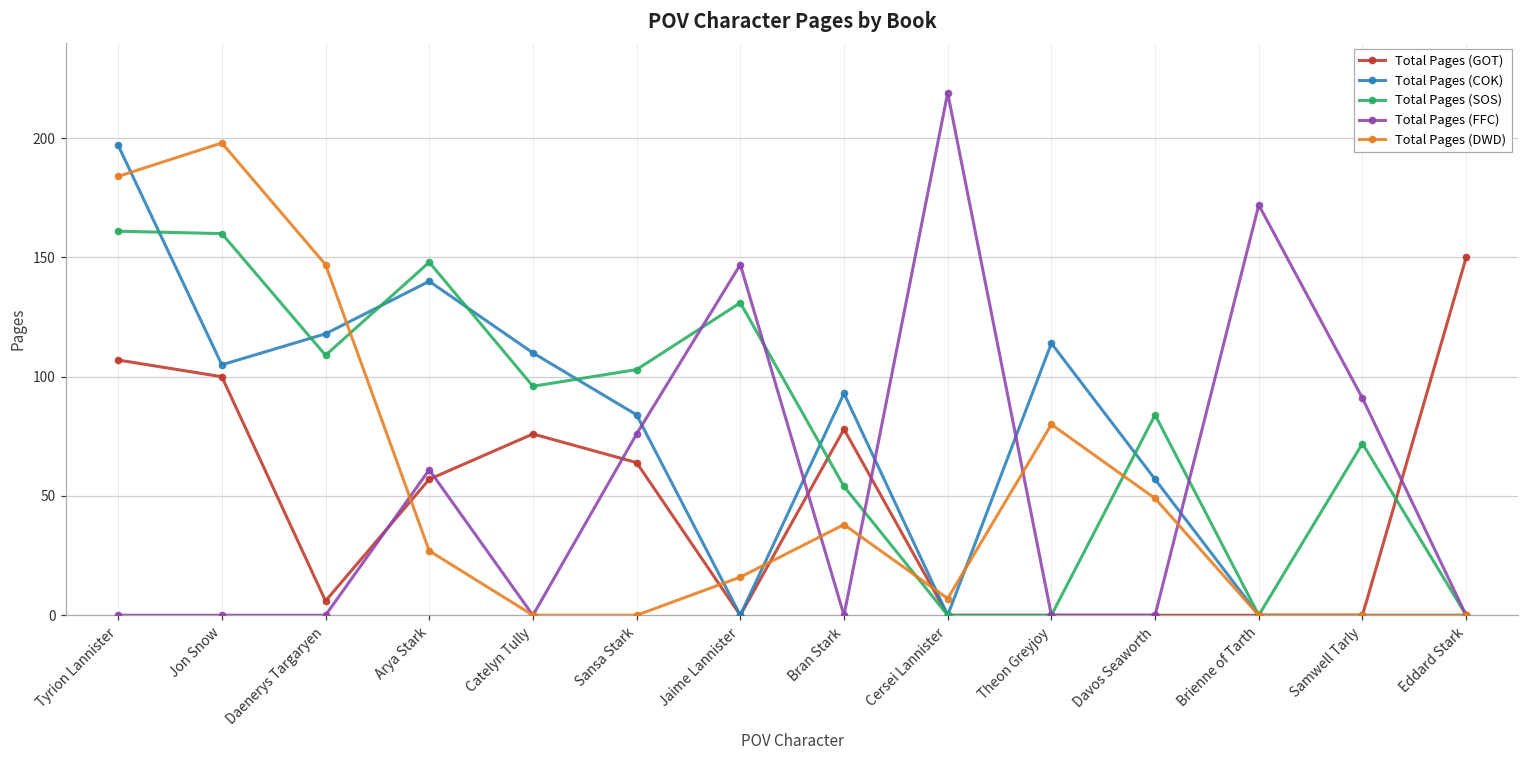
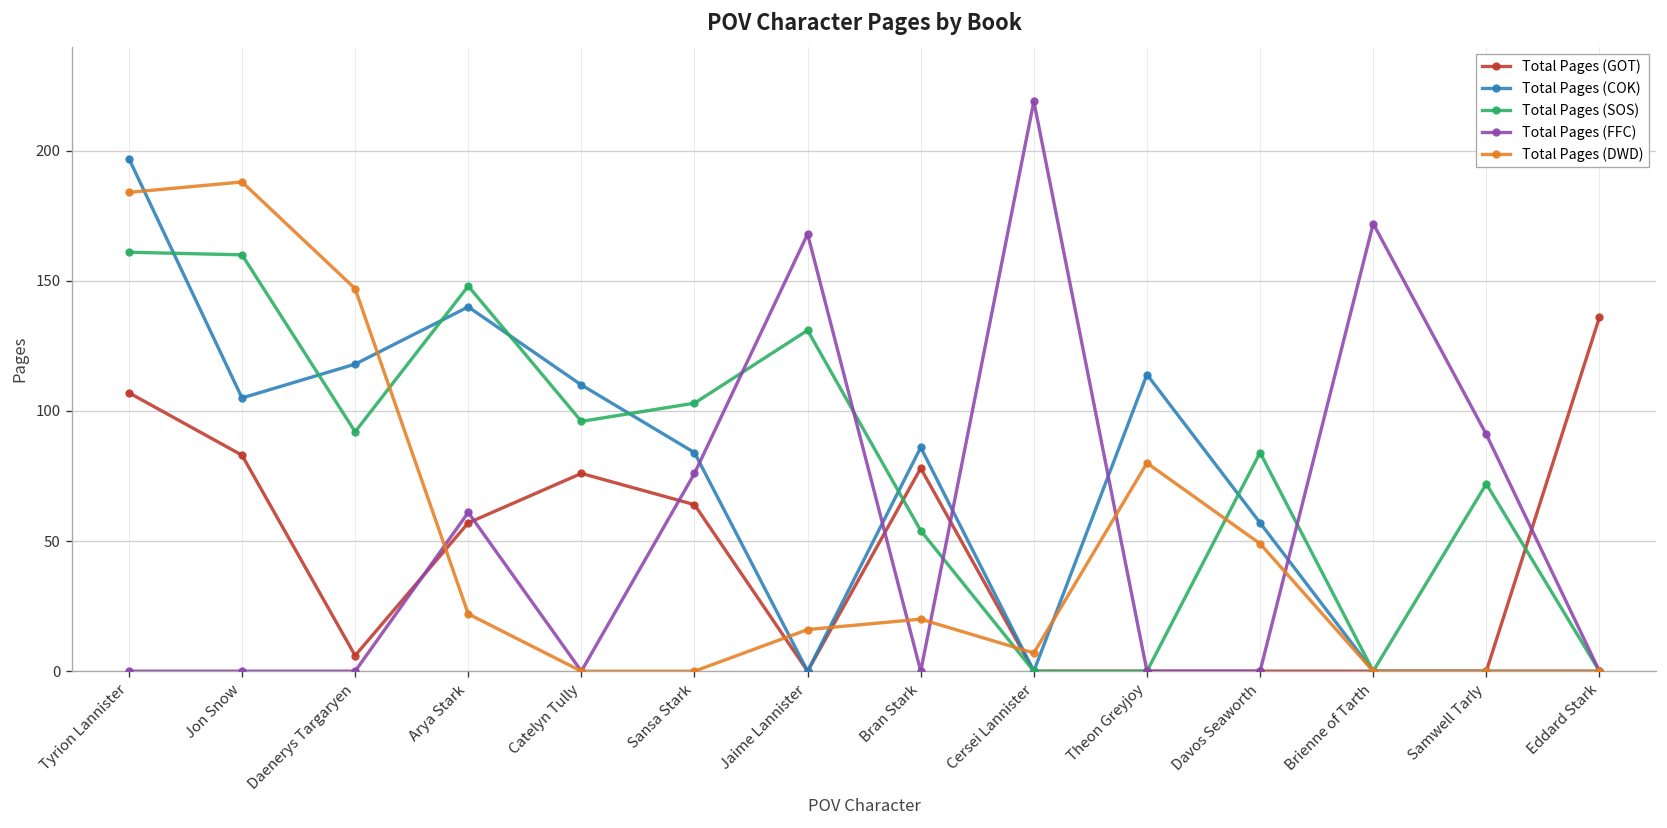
  {
    "Total Pages (GOT)": {
      "Tyrion Lannister": 107,
-     "Jon Snow": 100,
+     "Jon Snow": 83,
      "Daenerys Targaryen": 6,
      "Arya Stark": 57,
      "Catelyn Tully": 76,
      "Sansa Stark": 64,
      "Bran Stark": 78,
-     "Eddard Stark": 150
+     "Eddard Stark": 136
    },
    "Total Pages (COK)": {
      "Tyrion Lannister": 197,
      "Jon Snow": 105,
      "Daenerys Targaryen": 118,
      "Arya Stark": 140,
      "Catelyn Tully": 110,
      "Sansa Stark": 84,
-     "Bran Stark": 93,
+     "Bran Stark": 86,
      "Theon Greyjoy": 114,
      "Davos Seaworth": 57
    },
    "Total Pages (SOS)": {
      "Tyrion Lannister": 161,
      "Jon Snow": 160,
-     "Daenerys Targaryen": 109,
+     "Daenerys Targaryen": 92,
      "Arya Stark": 148,
      "Catelyn Tully": 96,
      "Sansa Stark": 103,
      "Jaime Lannister": 131,
      "Bran Stark": 54,
      "Davos Seaworth": 84,
      "Samwell Tarly": 72
    },
    "Total Pages (FFC)": {
      "Tyrion Lannister": 0,
      "Jon Snow": 0,
      "Daenerys Targaryen": 0,
      "Arya Stark": 61,
      "Sansa Stark": 76,
-     "Jaime Lannister": 147,
+     "Jaime Lannister": 168,
      "Bran Stark": 0,
      "Cersei Lannister": 219,
      "Brienne of Tarth": 172,
      "Samwell Tarly": 91
    },
    "Total Pages (DWD)": {
      "Tyrion Lannister": 184,
-     "Jon Snow": 198,
+     "Jon Snow": 188,
      "Daenerys Targaryen": 147,
-     "Arya Stark": 27,
+     "Arya Stark": 22,
      "Sansa Stark": 0,
      "Jaime Lannister": 16,
-     "Bran Stark": 38,
+     "Bran Stark": 20,
      "Cersei Lannister": 7,
      "Theon Greyjoy": 80,
      "Davos Seaworth": 49
    }
  }
